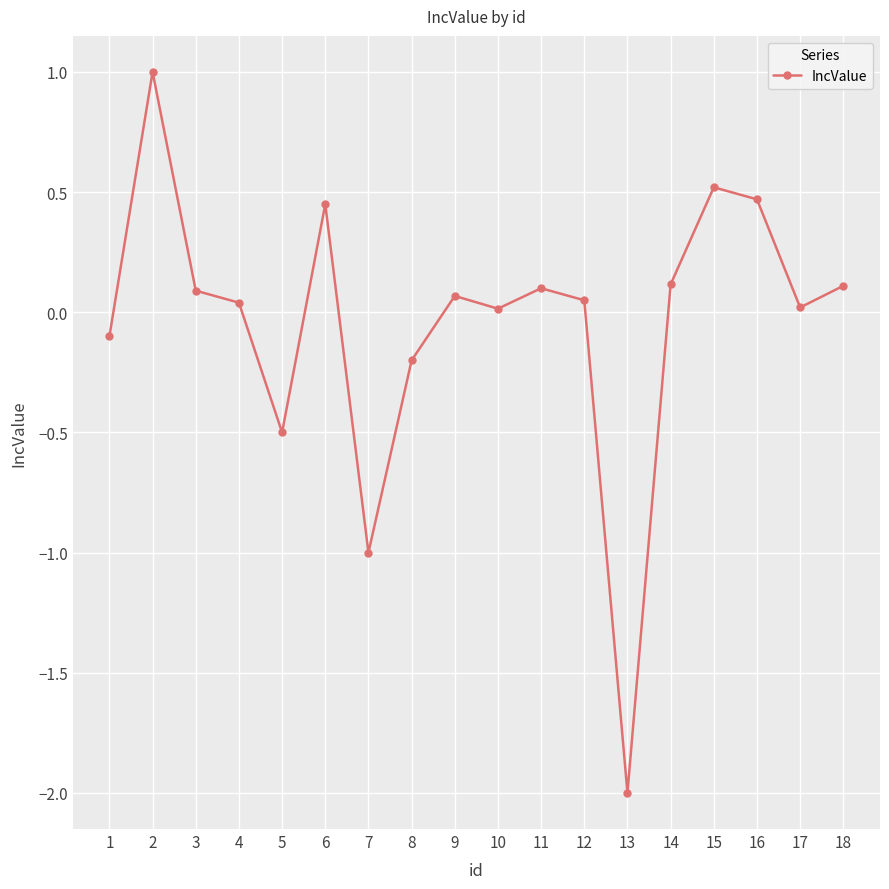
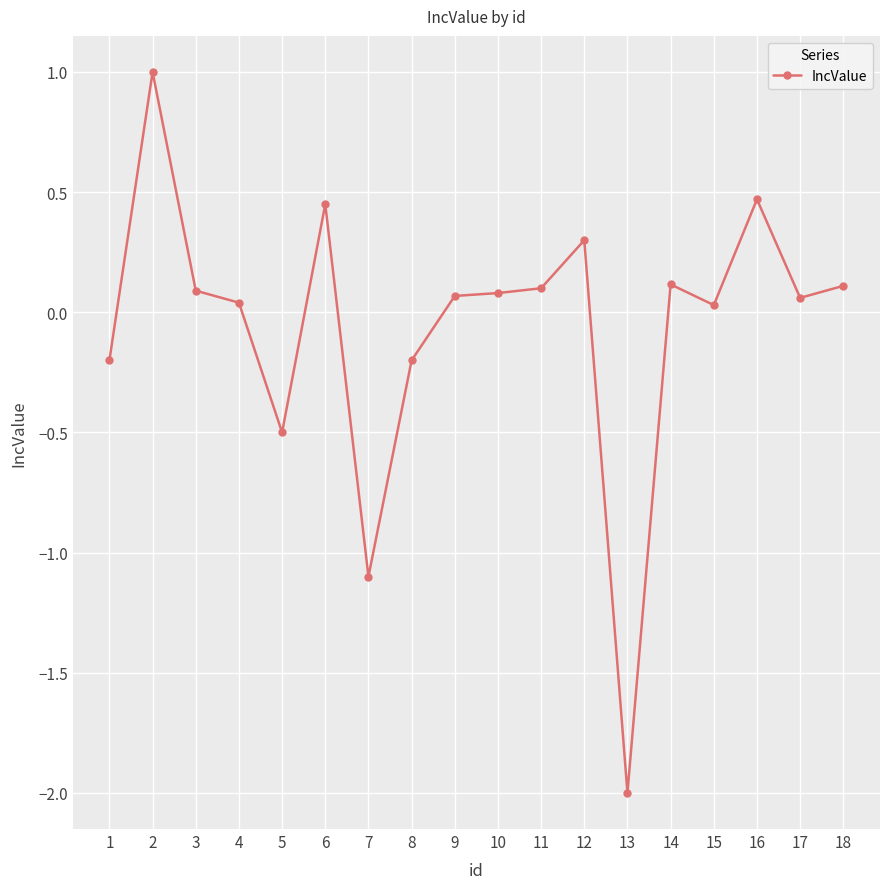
  {
-   "1": -0.1,
+   "1": -0.2,
    "2": 1.00,
    "3": 0.09,
    "4": 0.04,
    "5": -0.50,
    "6": 0.45,
-   "7": -1.0,
+   "7": -1.1,
    "8": -0.20,
    "9": 0.07,
-   "10": 0.02,
+   "10": 0.08,
    "11": 0.10,
-   "12": 0.05,
+   "12": 0.30,
    "13": -2.00,
    "14": 0.12,
-   "15": 0.52,
+   "15": 0.03,
    "16": 0.47,
-   "17": 0.02,
+   "17": 0.06,
    "18": 0.11
  }
